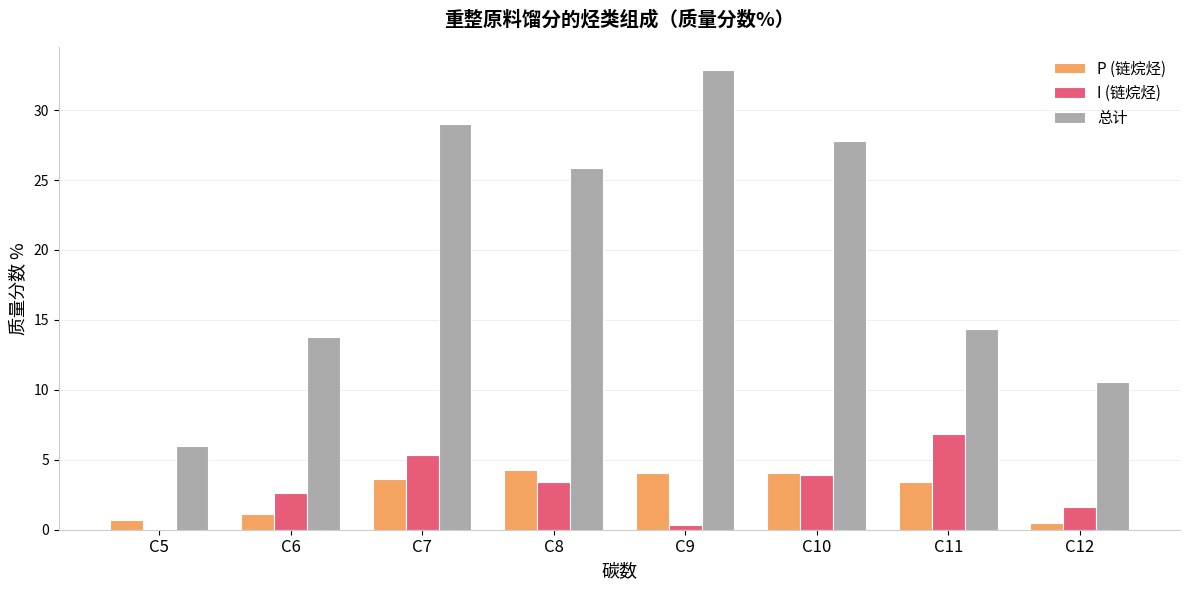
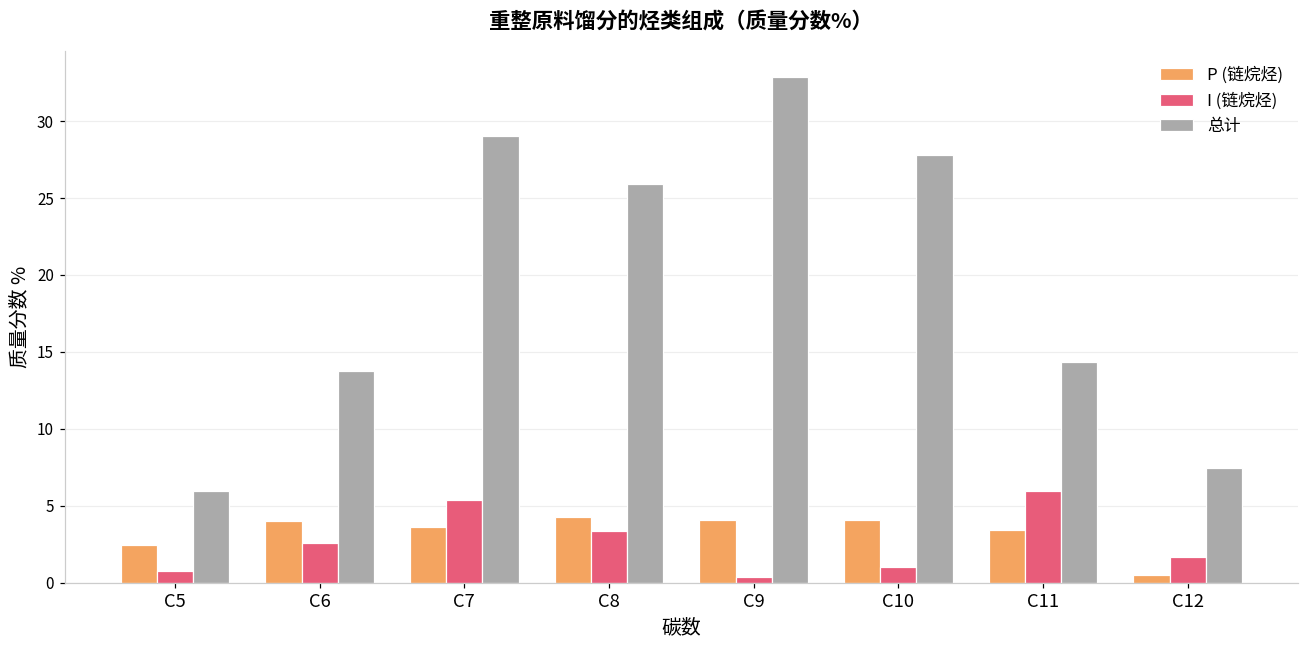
  {
    "P (链烷烃)": {
-     "C5": 0.7,
-     "C6": 1.1,
+     "C5": 2.4,
+     "C6": 4.0,
      "C7": 3.6,
      "C8": 4.2,
      "C9": 4.1,
      "C10": 4.1,
      "C11": 3.4,
      "C12": 0.5
    },
    "I (链烷烃)": {
-     "C5": 0.1,
+     "C5": 0.8,
      "C6": 2.6,
      "C7": 5.4,
      "C8": 3.4,
      "C9": 0.4,
-     "C10": 3.9,
-     "C11": 6.9,
+     "C10": 1.0,
+     "C11": 5.9,
      "C12": 1.7
    },
    "总计": {
      "C5": 6.0,
      "C6": 13.8,
      "C7": 29.0,
      "C8": 25.9,
      "C9": 32.9,
      "C10": 27.8,
      "C11": 14.3,
-     "C12": 10.6
+     "C12": 7.4
    }
  }
